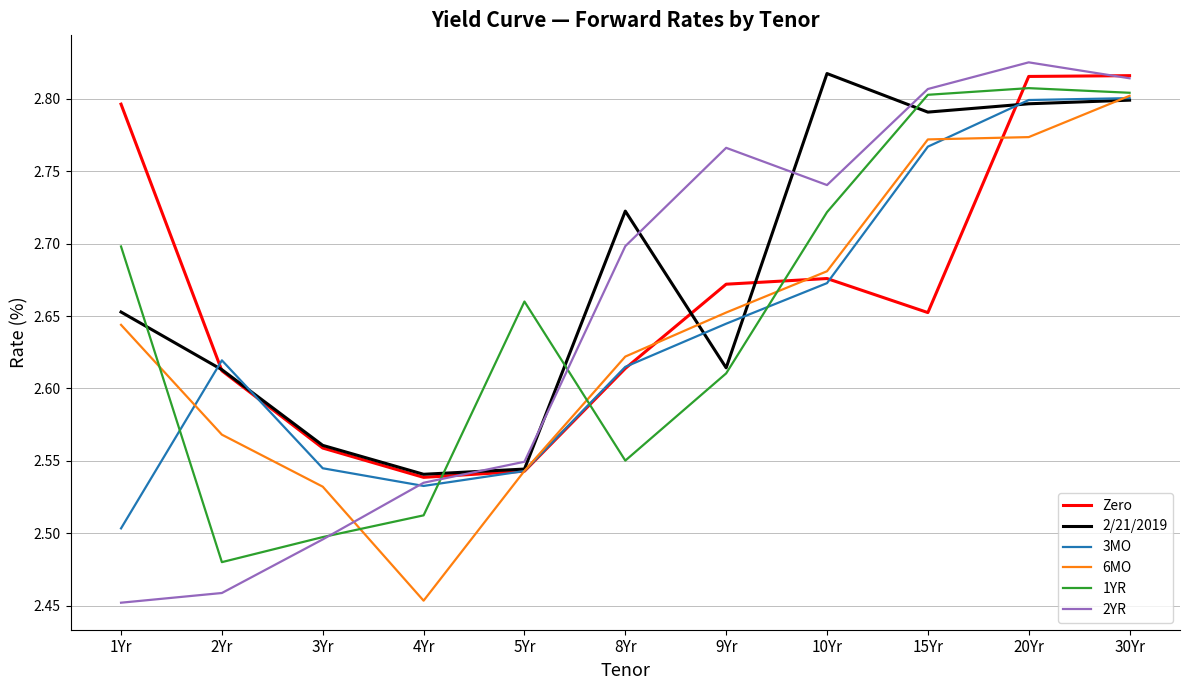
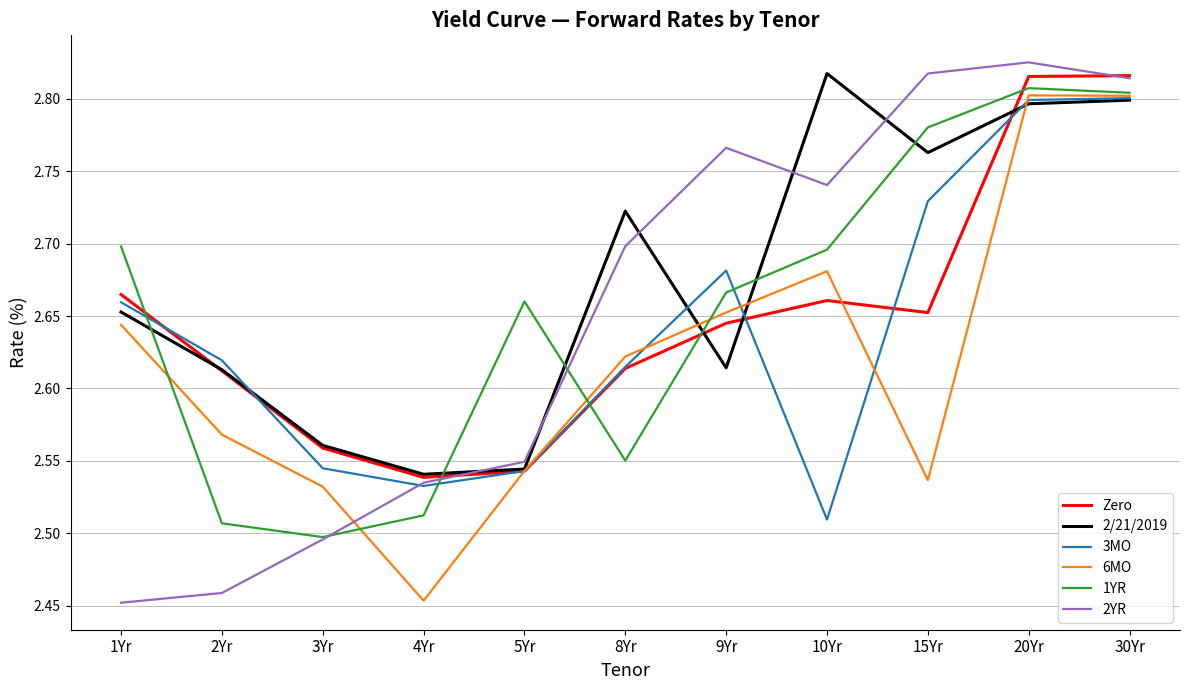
  {
    "Zero": {
-     "1Yr": 2.796,
+     "1Yr": 2.665,
      "3Yr": 2.559,
      "4Yr": 2.539,
-     "9Yr": 2.672,
-     "10Yr": 2.676,
+     "9Yr": 2.645,
+     "10Yr": 2.661,
      "15Yr": 2.652,
      "20Yr": 2.815,
      "30Yr": 2.816
    },
    "2/21/2019": {
      "1Yr": 2.653,
      "3Yr": 2.561,
      "4Yr": 2.541,
      "8Yr": 2.722,
      "9Yr": 2.614,
      "10Yr": 2.817,
-     "15Yr": 2.791,
+     "15Yr": 2.763,
      "20Yr": 2.796
    },
    "3MO": {
-     "1Yr": 2.503,
+     "1Yr": 2.660,
      "2Yr": 2.619,
      "3Yr": 2.545,
      "4Yr": 2.533,
-     "9Yr": 2.645,
-     "10Yr": 2.673,
-     "15Yr": 2.767,
+     "9Yr": 2.681,
+     "10Yr": 2.510,
+     "15Yr": 2.729,
      "20Yr": 2.799
    },
    "6MO": {
      "1Yr": 2.644,
      "2Yr": 2.568,
      "3Yr": 2.532,
      "4Yr": 2.454,
      "8Yr": 2.622,
      "9Yr": 2.652,
      "10Yr": 2.681,
-     "15Yr": 2.772,
-     "20Yr": 2.774
+     "15Yr": 2.537,
+     "20Yr": 2.802
    },
    "1YR": {
      "1Yr": 2.698,
-     "2Yr": 2.480,
+     "2Yr": 2.507,
      "4Yr": 2.512,
      "5Yr": 2.660,
      "8Yr": 2.550,
-     "9Yr": 2.610,
-     "10Yr": 2.722,
-     "15Yr": 2.803,
+     "9Yr": 2.666,
+     "10Yr": 2.696,
+     "15Yr": 2.780,
      "20Yr": 2.807,
      "30Yr": 2.804
    },
    "2YR": {
      "1Yr": 2.452,
      "2Yr": 2.459,
      "4Yr": 2.535,
      "5Yr": 2.549,
      "8Yr": 2.698,
      "9Yr": 2.766,
      "10Yr": 2.740,
-     "15Yr": 2.807,
+     "15Yr": 2.817,
      "20Yr": 2.825,
      "30Yr": 2.814
    }
  }
